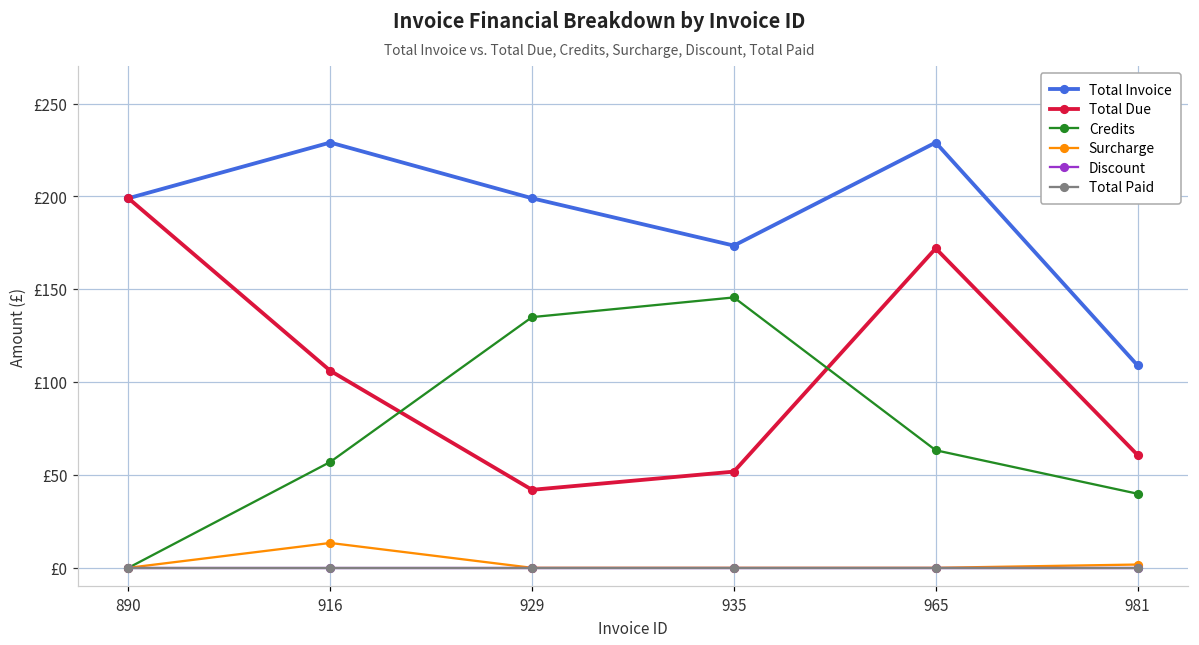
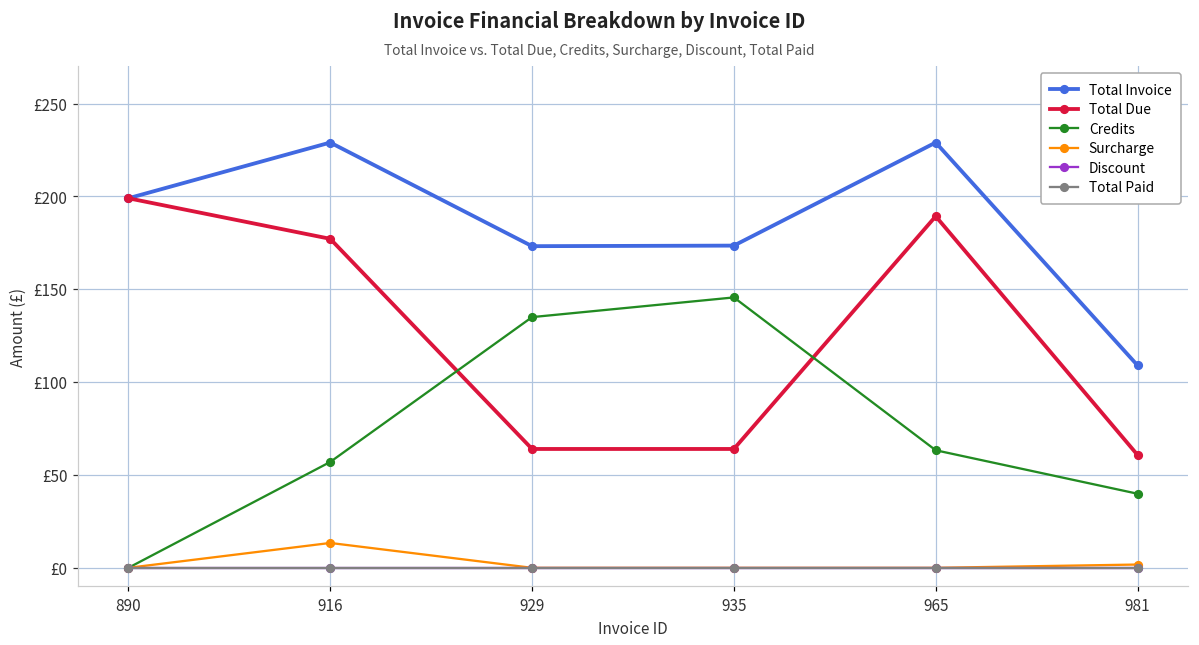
  {
    "Total Invoice": {
      "916": "£229",
-     "929": "£199",
+     "929": "£173",
      "935": "£174",
      "965": "£229",
      "981": "£109"
    },
    "Total Due": {
-     "916": "£106",
-     "929": "£42",
-     "935": "£52",
-     "965": "£172",
+     "916": "£177",
+     "929": "£64",
+     "935": "£64",
+     "965": "£189",
      "981": "£61"
    },
    "Credits": {
      "916": "£57",
      "929": "£135",
      "935": "£146",
      "965": "£63",
      "981": "£40"
    },
    "Surcharge": {
      "916": "£13",
      "981": "£2"
    },
    "Total Paid": {
      "916": "£0",
      "981": "£0"
    }
  }
